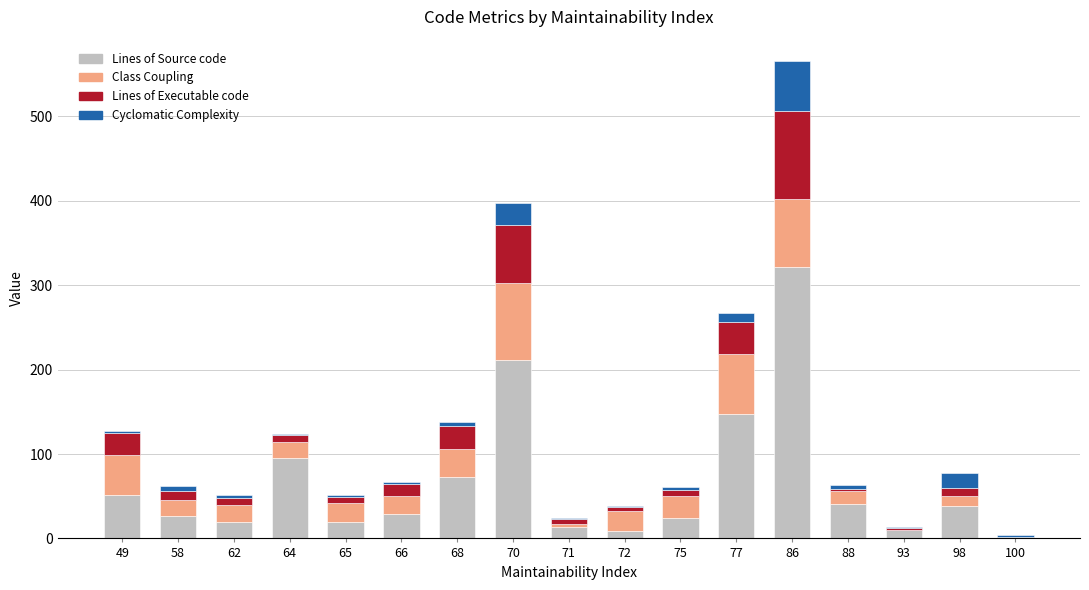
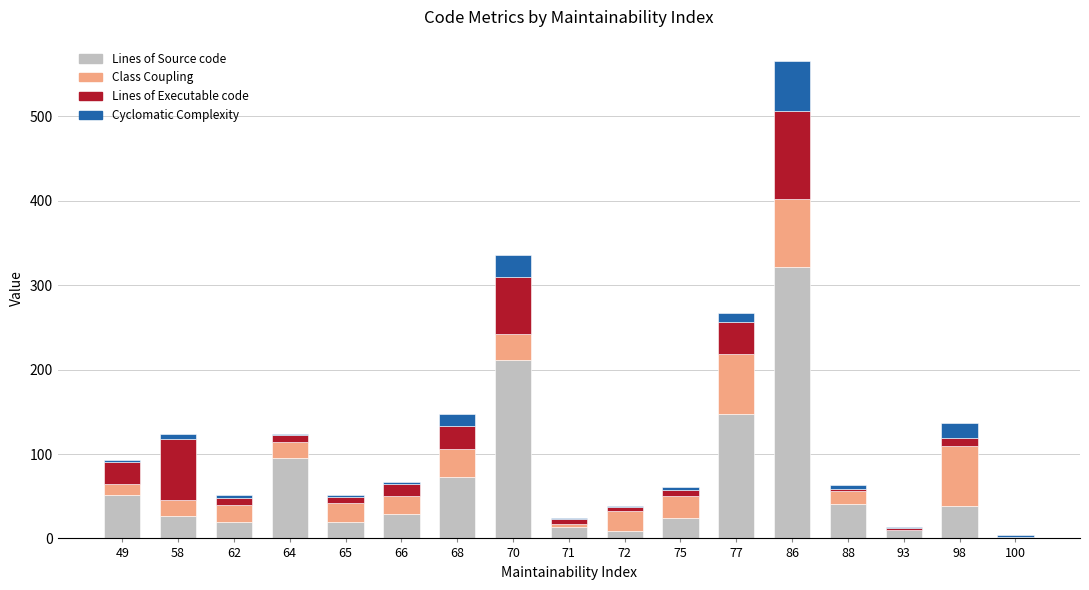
  {
    "Lines of Source code": {
      "49": 50,
      "58": 30,
      "62": 20,
      "64": 100,
      "65": 20,
      "66": 30,
      "68": 70,
      "70": 210,
      "71": 10,
      "72": 10,
      "75": 20,
      "77": 150,
      "86": 320,
      "88": 40,
      "93": 10,
      "98": 40
    },
    "Class Coupling": {
-     "49": 50,
+     "49": 10,
      "58": 20,
      "62": 20,
      "64": 20,
      "65": 20,
      "66": 20,
      "68": 30,
-     "70": 90,
+     "70": 30,
      "71": 0,
      "72": 20,
      "75": 30,
      "77": 70,
      "86": 80,
      "88": 20,
      "93": 0,
-     "98": 10
+     "98": 70
    },
    "Lines of Executable code": {
      "49": 30,
-     "58": 10,
+     "58": 70,
      "62": 10,
      "64": 10,
      "65": 10,
      "66": 10,
      "68": 30,
      "70": 70,
      "71": 10,
      "72": 10,
      "75": 10,
      "77": 40,
      "86": 100,
      "88": 0,
      "98": 10,
      "100": 0
    },
    "Cyclomatic Complexity": {
      "58": 10,
      "62": 0,
      "65": 0,
      "66": 0,
-     "68": 10,
+     "68": 20,
      "70": 30,
      "75": 0,
      "77": 10,
      "86": 60,
      "88": 0,
      "98": 20
    }
  }
